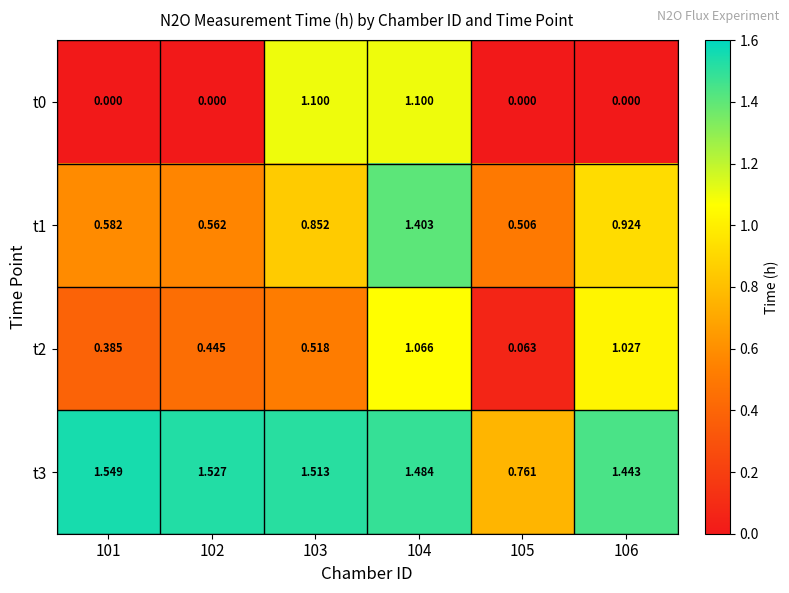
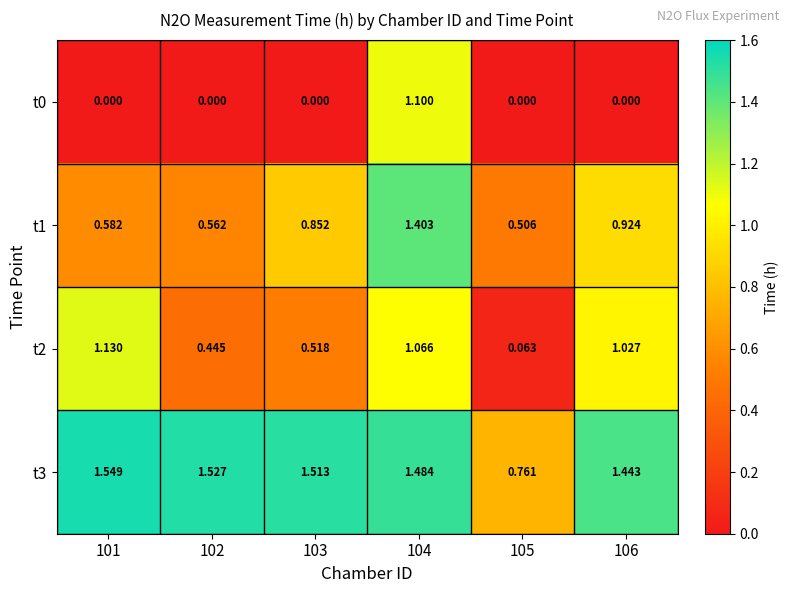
  {
    "t0": {
      "101": 0.000,
      "102": 0.000,
-     "103": 1.100,
+     "103": 0.000,
      "104": 1.100,
      "105": 0.000,
      "106": 0.000
    },
    "t1": {
      "101": 0.582,
      "102": 0.562,
      "103": 0.852,
      "104": 1.403,
      "105": 0.506,
      "106": 0.924
    },
    "t2": {
-     "101": 0.385,
+     "101": 1.130,
      "102": 0.445,
      "103": 0.518,
      "104": 1.066,
      "105": 0.063,
      "106": 1.027
    },
    "t3": {
      "101": 1.549,
      "102": 1.527,
      "103": 1.513,
      "104": 1.484,
      "105": 0.761,
      "106": 1.443
    }
  }
